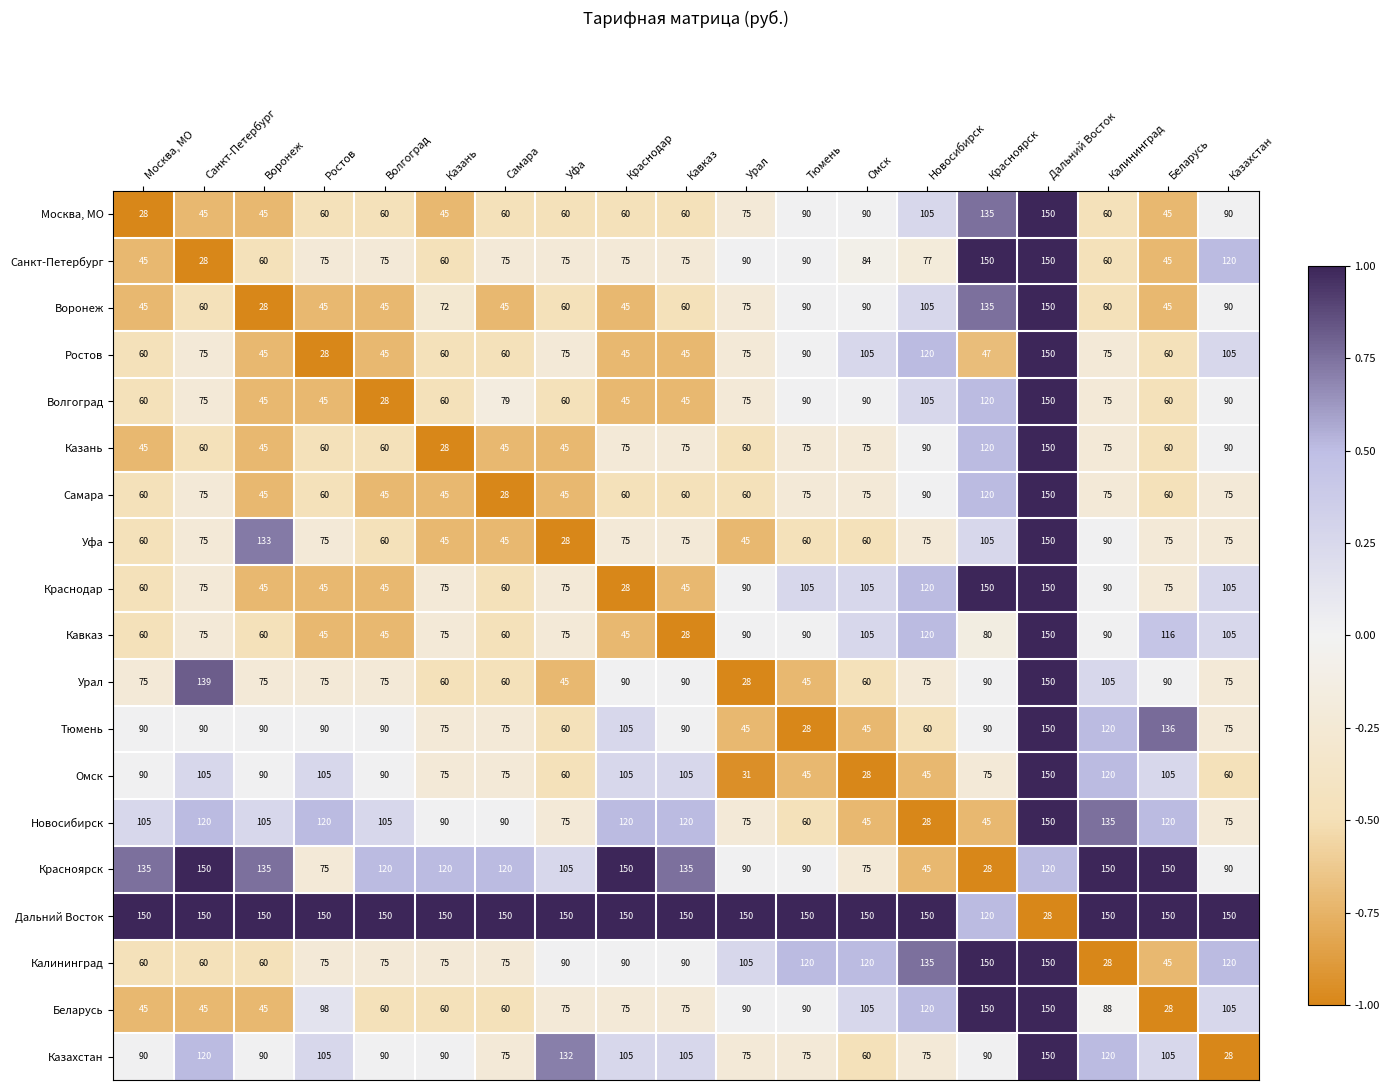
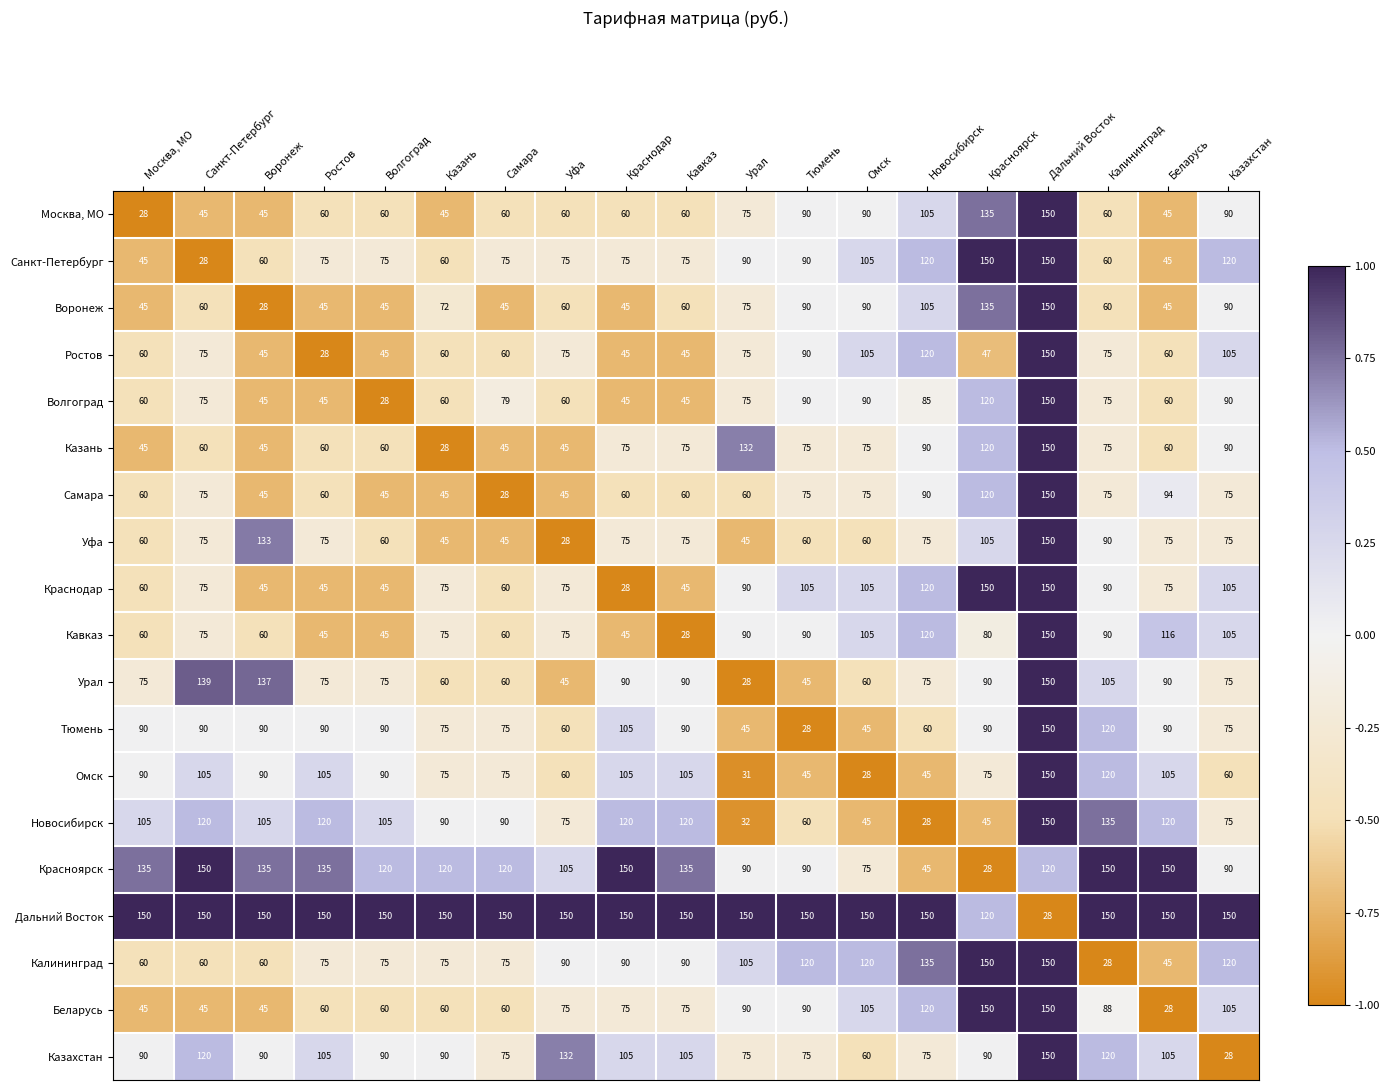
  {
    "Санкт-Петербург": {
      "Москва, МО": 45,
      "Санкт-Петербург": 28,
      "Воронеж": 60,
      "Ростов": 75,
      "Волгоград": 75,
      "Казань": 60,
      "Самара": 75,
      "Уфа": 75,
      "Краснодар": 75,
      "Кавказ": 75,
      "Урал": 90,
      "Тюмень": 90,
-     "Омск": 84,
-     "Новосибирск": 77,
+     "Омск": 105,
+     "Новосибирск": 120,
      "Красноярск": 150,
      "Дальний Восток": 150,
      "Калининград": 60,
      "Беларусь": 45,
      "Казахстан": 120
    },
    "Волгоград": {
      "Москва, МО": 60,
      "Санкт-Петербург": 75,
      "Воронеж": 45,
      "Ростов": 45,
      "Волгоград": 28,
      "Казань": 60,
      "Самара": 79,
      "Уфа": 60,
      "Краснодар": 45,
      "Кавказ": 45,
      "Урал": 75,
      "Тюмень": 90,
      "Омск": 90,
-     "Новосибирск": 105,
+     "Новосибирск": 85,
      "Красноярск": 120,
      "Дальний Восток": 150,
      "Калининград": 75,
      "Беларусь": 60,
      "Казахстан": 90
    },
    "Казань": {
      "Москва, МО": 45,
      "Санкт-Петербург": 60,
      "Воронеж": 45,
      "Ростов": 60,
      "Волгоград": 60,
      "Казань": 28,
      "Самара": 45,
      "Уфа": 45,
      "Краснодар": 75,
      "Кавказ": 75,
-     "Урал": 60,
+     "Урал": 132,
      "Тюмень": 75,
      "Омск": 75,
      "Новосибирск": 90,
      "Красноярск": 120,
      "Дальний Восток": 150,
      "Калининград": 75,
      "Беларусь": 60,
      "Казахстан": 90
    },
    "Самара": {
      "Москва, МО": 60,
      "Санкт-Петербург": 75,
      "Воронеж": 45,
      "Ростов": 60,
      "Волгоград": 45,
      "Казань": 45,
      "Самара": 28,
      "Уфа": 45,
      "Краснодар": 60,
      "Кавказ": 60,
      "Урал": 60,
      "Тюмень": 75,
      "Омск": 75,
      "Новосибирск": 90,
      "Красноярск": 120,
      "Дальний Восток": 150,
      "Калининград": 75,
-     "Беларусь": 60,
+     "Беларусь": 94,
      "Казахстан": 75
    },
    "Урал": {
      "Москва, МО": 75,
      "Санкт-Петербург": 139,
-     "Воронеж": 75,
+     "Воронеж": 137,
      "Ростов": 75,
      "Волгоград": 75,
      "Казань": 60,
      "Самара": 60,
      "Уфа": 45,
      "Краснодар": 90,
      "Кавказ": 90,
      "Урал": 28,
      "Тюмень": 45,
      "Омск": 60,
      "Новосибирск": 75,
      "Красноярск": 90,
      "Дальний Восток": 150,
      "Калининград": 105,
      "Беларусь": 90,
      "Казахстан": 75
    },
    "Тюмень": {
      "Москва, МО": 90,
      "Санкт-Петербург": 90,
      "Воронеж": 90,
      "Ростов": 90,
      "Волгоград": 90,
      "Казань": 75,
      "Самара": 75,
      "Уфа": 60,
      "Краснодар": 105,
      "Кавказ": 90,
      "Урал": 45,
      "Тюмень": 28,
      "Омск": 45,
      "Новосибирск": 60,
      "Красноярск": 90,
      "Дальний Восток": 150,
      "Калининград": 120,
-     "Беларусь": 136,
+     "Беларусь": 90,
      "Казахстан": 75
    },
    "Новосибирск": {
      "Москва, МО": 105,
      "Санкт-Петербург": 120,
      "Воронеж": 105,
      "Ростов": 120,
      "Волгоград": 105,
      "Казань": 90,
      "Самара": 90,
      "Уфа": 75,
      "Краснодар": 120,
      "Кавказ": 120,
-     "Урал": 75,
+     "Урал": 32,
      "Тюмень": 60,
      "Омск": 45,
      "Новосибирск": 28,
      "Красноярск": 45,
      "Дальний Восток": 150,
      "Калининград": 135,
      "Беларусь": 120,
      "Казахстан": 75
    },
    "Красноярск": {
      "Москва, МО": 135,
      "Санкт-Петербург": 150,
      "Воронеж": 135,
-     "Ростов": 75,
+     "Ростов": 135,
      "Волгоград": 120,
      "Казань": 120,
      "Самара": 120,
      "Уфа": 105,
      "Краснодар": 150,
      "Кавказ": 135,
      "Урал": 90,
      "Тюмень": 90,
      "Омск": 75,
      "Новосибирск": 45,
      "Красноярск": 28,
      "Дальний Восток": 120,
      "Калининград": 150,
      "Беларусь": 150,
      "Казахстан": 90
    },
    "Беларусь": {
      "Москва, МО": 45,
      "Санкт-Петербург": 45,
      "Воронеж": 45,
-     "Ростов": 98,
+     "Ростов": 60,
      "Волгоград": 60,
      "Казань": 60,
      "Самара": 60,
      "Уфа": 75,
      "Краснодар": 75,
      "Кавказ": 75,
      "Урал": 90,
      "Тюмень": 90,
      "Омск": 105,
      "Новосибирск": 120,
      "Красноярск": 150,
      "Дальний Восток": 150,
      "Калининград": 88,
      "Беларусь": 28,
      "Казахстан": 105
    }
  }
